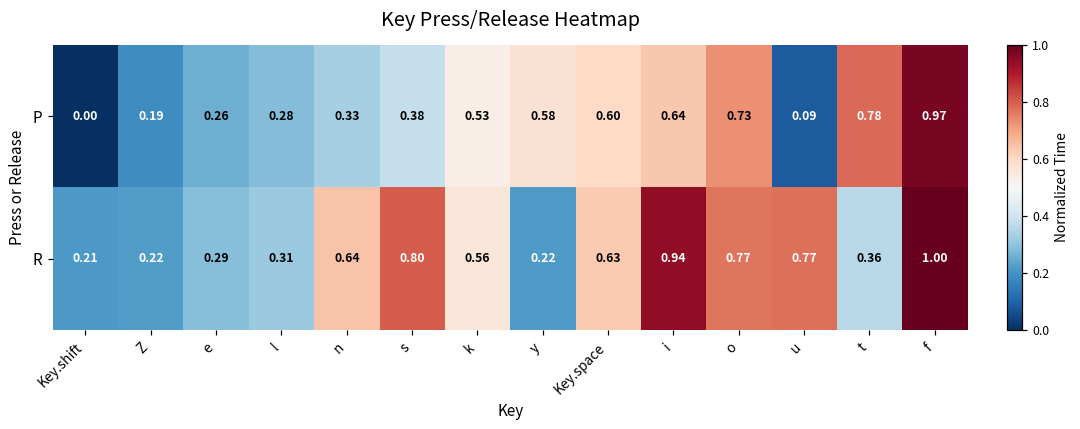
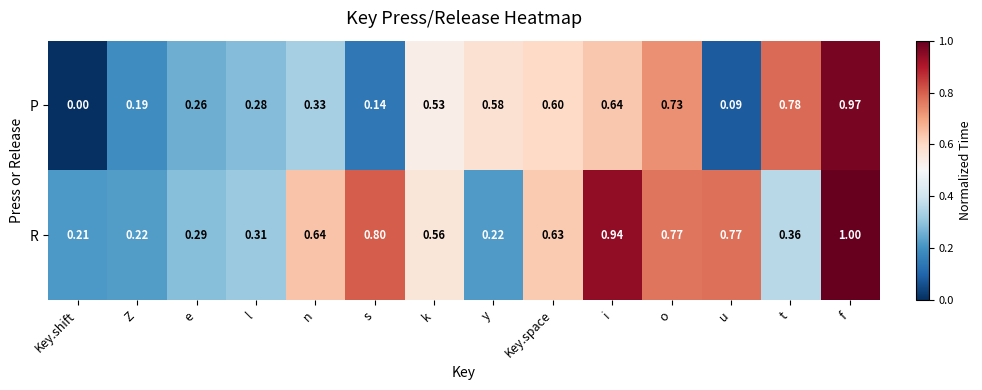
  {
    "P": {
      "Key.shift": 0.00,
      "Z": 0.19,
      "e": 0.26,
      "l": 0.28,
      "n": 0.33,
-     "s": 0.38,
+     "s": 0.14,
      "k": 0.53,
      "y": 0.58,
      "Key.space": 0.60,
      "i": 0.64,
      "o": 0.73,
      "u": 0.09,
      "t": 0.78,
      "f": 0.97
    },
    "R": {
      "Key.shift": 0.21,
      "Z": 0.22,
      "e": 0.29,
      "l": 0.31,
      "n": 0.64,
      "s": 0.80,
      "k": 0.56,
      "y": 0.22,
      "Key.space": 0.63,
      "i": 0.94,
      "o": 0.77,
      "u": 0.77,
      "t": 0.36,
      "f": 1.00
    }
  }
